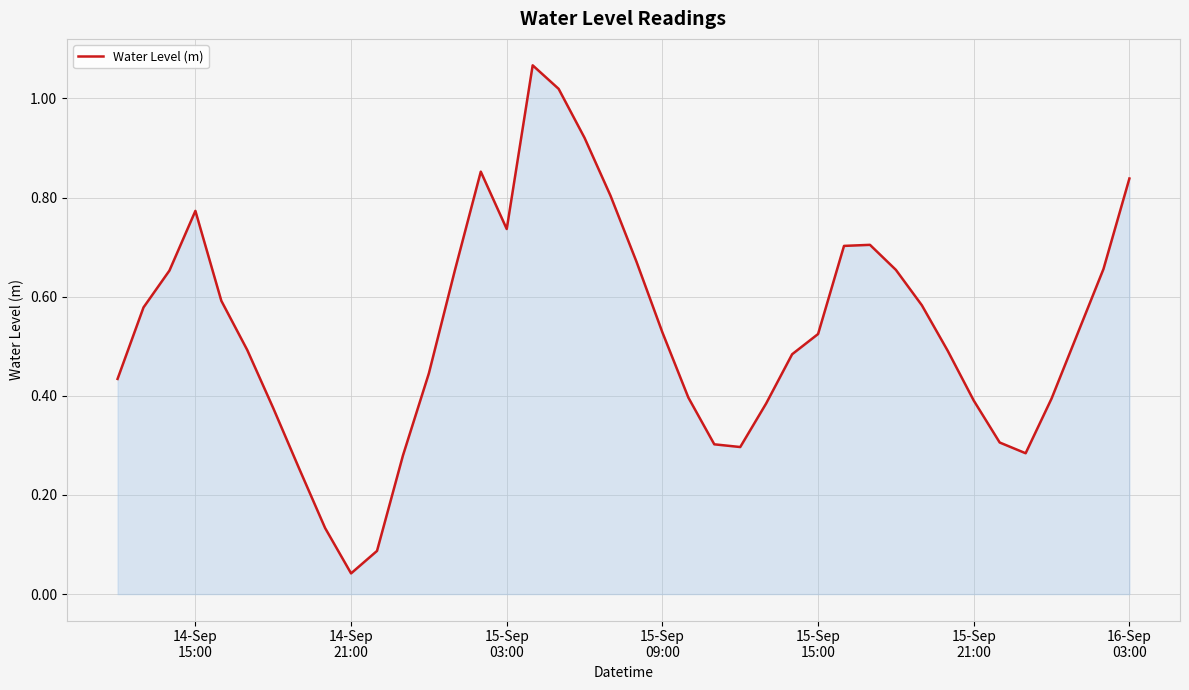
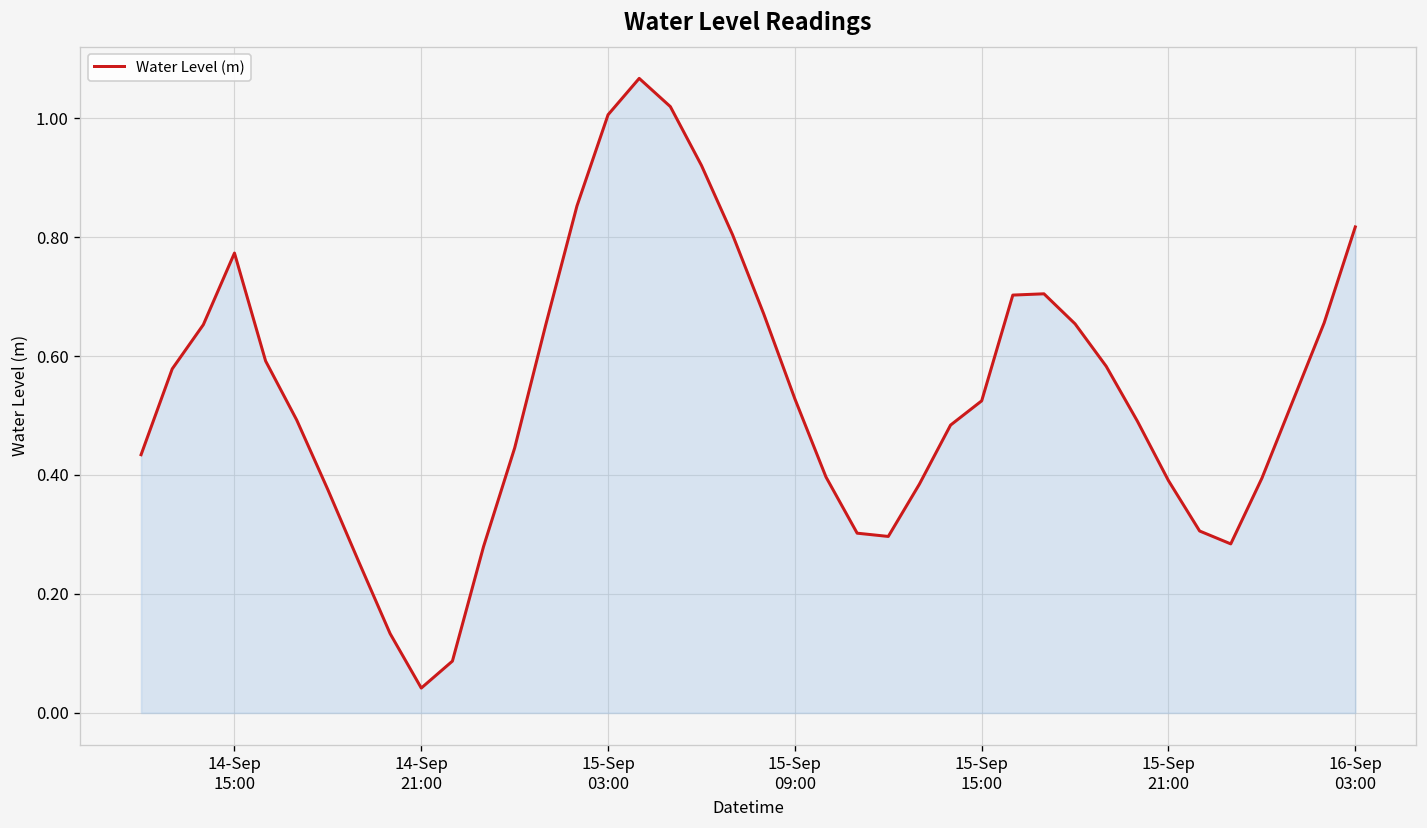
  {
    "14-Sep 15:00": 0.77,
    "14-Sep 21:00": 0.04,
-   "15-Sep 03:00": 0.74,
+   "15-Sep 03:00": 1.01,
    "15-Sep 09:00": 0.53,
    "15-Sep 15:00": 0.52,
    "15-Sep 21:00": 0.39,
-   "16-Sep 03:00": 0.84
+   "16-Sep 03:00": 0.82
  }
